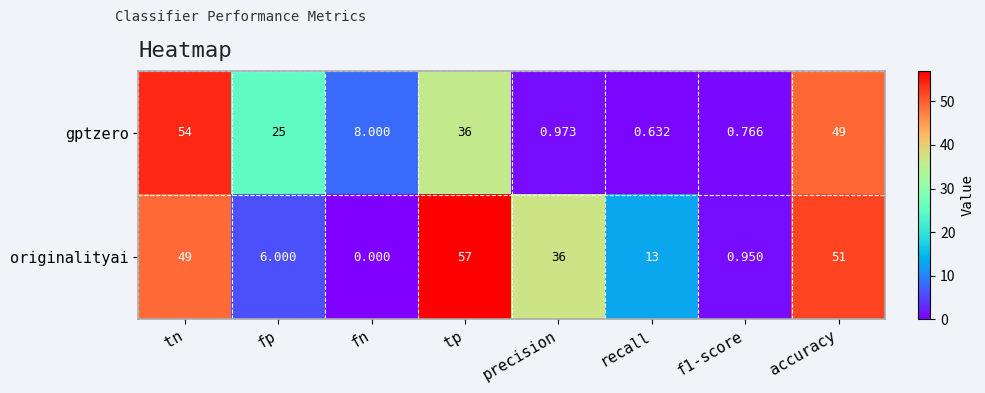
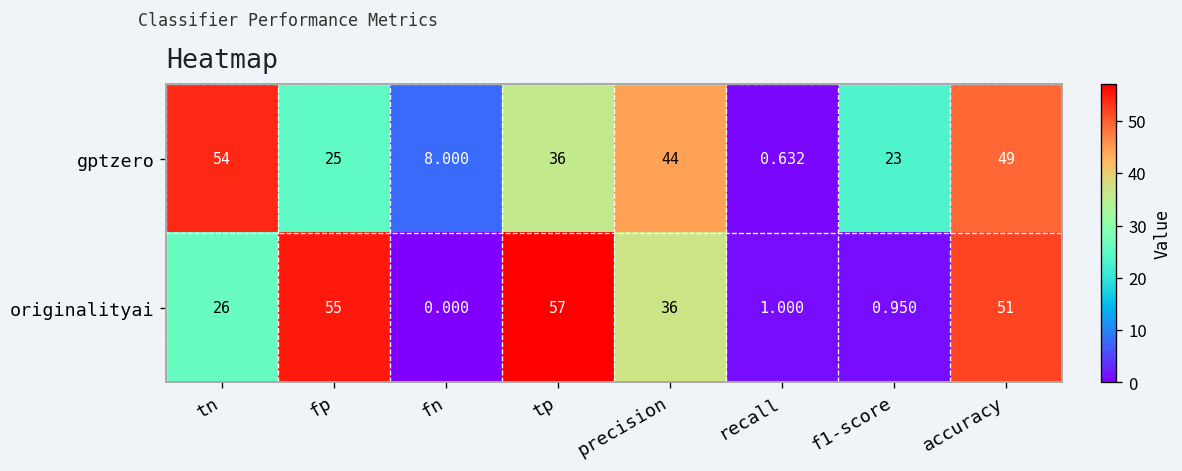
  {
    "gptzero": {
      "tn": 54,
      "fp": 25,
      "fn": 8.000,
      "tp": 36,
-     "precision": 0.973,
+     "precision": 44,
      "recall": 0.632,
-     "f1-score": 0.766,
+     "f1-score": 23,
      "accuracy": 49
    },
    "originalityai": {
-     "tn": 49,
-     "fp": 6.000,
+     "tn": 26,
+     "fp": 55,
      "fn": 0.000,
      "tp": 57,
      "precision": 36,
-     "recall": 13,
+     "recall": 1.000,
      "f1-score": 0.950,
      "accuracy": 51
    }
  }
